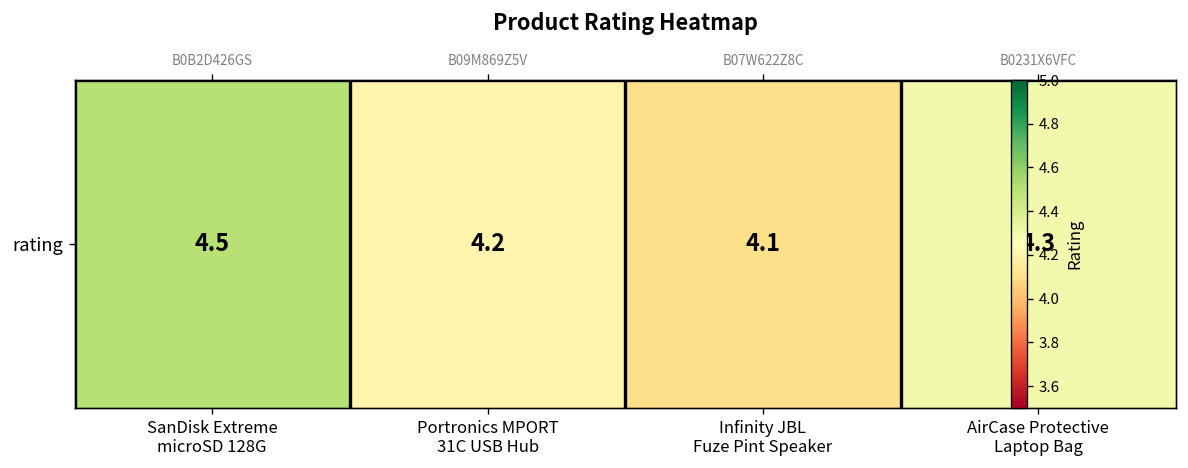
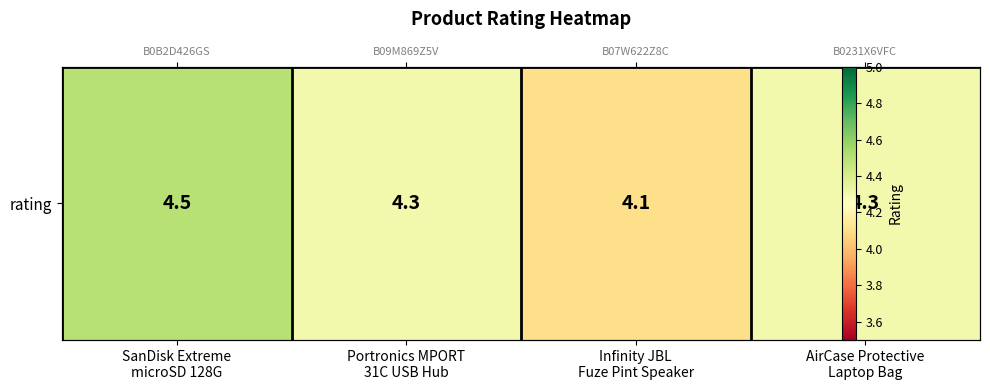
  {
    "rating": {
      "SanDisk Extreme microSD 128G": 4.5,
-     "Portronics MPORT 31C USB Hub": 4.2,
+     "Portronics MPORT 31C USB Hub": 4.3,
      "Infinity JBL Fuze Pint Speaker": 4.1,
      "AirCase Protective Laptop Bag": 4.3
    }
  }
